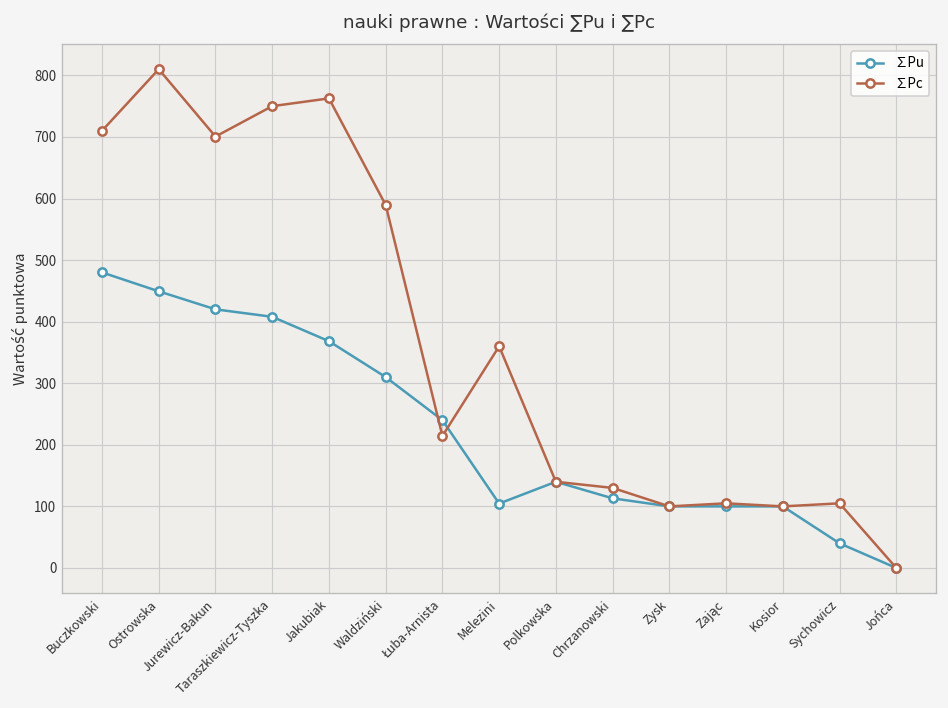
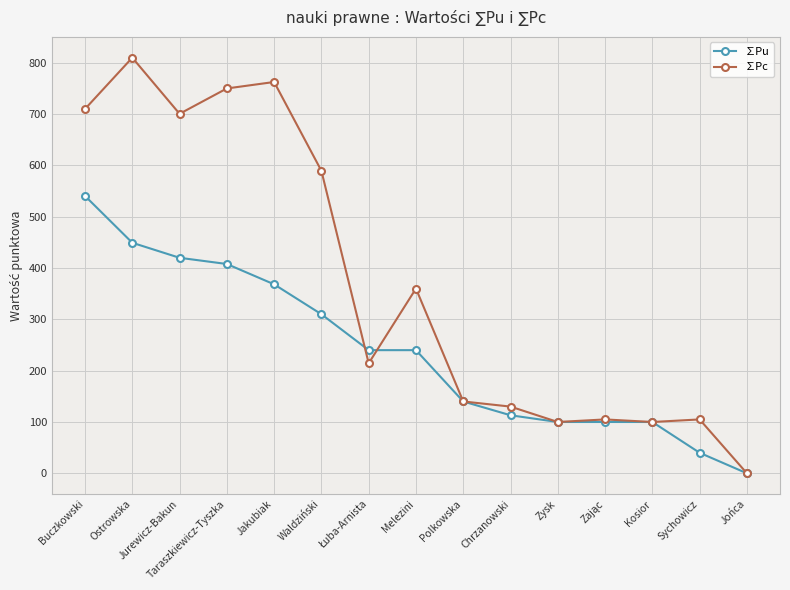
  {
    "∑Pu": {
-     "Buczkowski": 480,
+     "Buczkowski": 540,
      "Ostrowska": 450,
      "Jurewicz-Bakun": 420,
      "Taraszkiewicz-Tyszka": 410,
      "Jakubiak": 370,
      "Waldziński": 310,
      "Łuba-Arnista": 240,
-     "Melezini": 100,
+     "Melezini": 240,
      "Chrzanowski": 110,
      "Zając": 100,
      "Sychowicz": 40
    },
    "∑Pc": {
      "Buczkowski": 710,
      "Ostrowska": 810,
      "Jurewicz-Bakun": 700,
      "Taraszkiewicz-Tyszka": 750,
      "Jakubiak": 760,
      "Waldziński": 590,
      "Łuba-Arnista": 210,
      "Melezini": 360,
      "Chrzanowski": 130,
      "Zając": 110,
      "Sychowicz": 110
    }
  }
